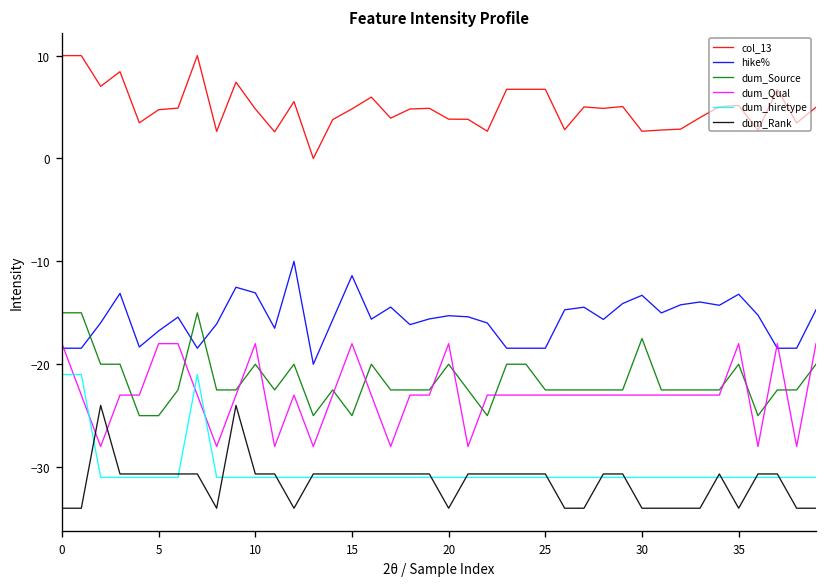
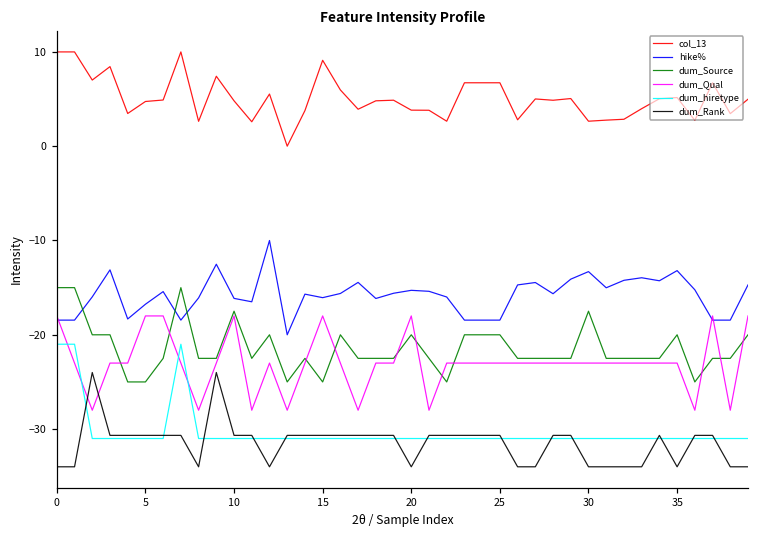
  {
    "col_13": {
      "0": 10,
      "5": 5,
      "10": 5,
-     "15": 5,
+     "15": 9,
      "20": 4,
      "25": 7,
      "30": 3
    },
    "hike%": {
      "0": -18,
      "5": -17,
-     "10": -13,
-     "15": -11,
+     "10": -16,
+     "15": -16,
      "20": -15,
      "25": -18,
      "30": -13,
      "35": -13
    },
    "dum_Source": {
      "0": -15,
      "5": -25,
-     "10": -20,
+     "10": -18,
      "15": -25,
      "20": -20,
-     "25": -23,
+     "25": -20,
      "30": -18,
      "35": -20
    },
    "dum_Qual": {
      "0": -18,
      "5": -18,
      "10": -18,
      "15": -18,
      "20": -18,
      "25": -23,
      "30": -23,
-     "35": -18
+     "35": -23
    },
    "dum_hiretype": {
      "0": -21,
      "5": -31,
      "10": -31,
      "15": -31,
      "20": -31,
      "25": -31,
      "30": -31,
      "35": -31
    },
    "dum_Rank": {
      "0": -34,
      "5": -31,
      "10": -31,
      "15": -31,
      "20": -34,
      "25": -31,
      "30": -34,
      "35": -34
    }
  }
